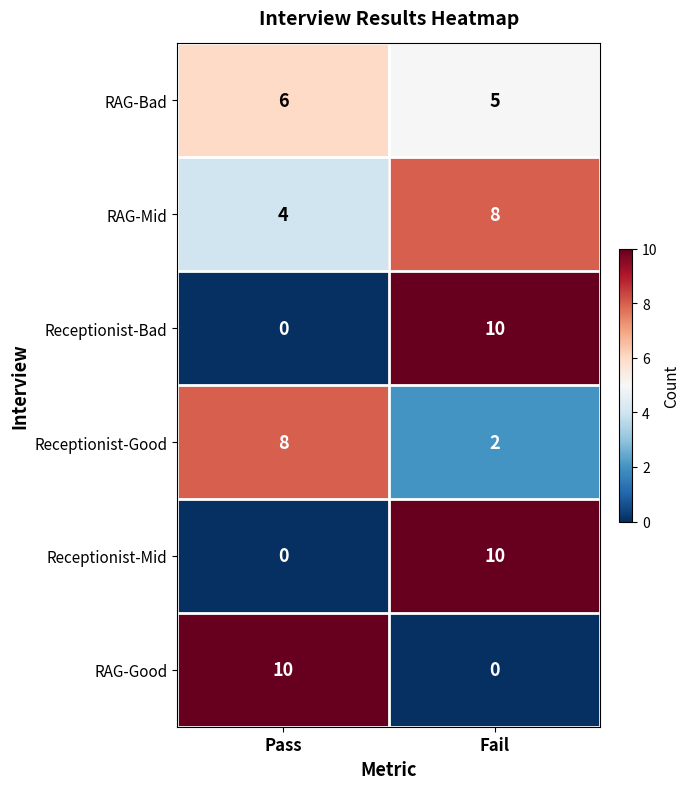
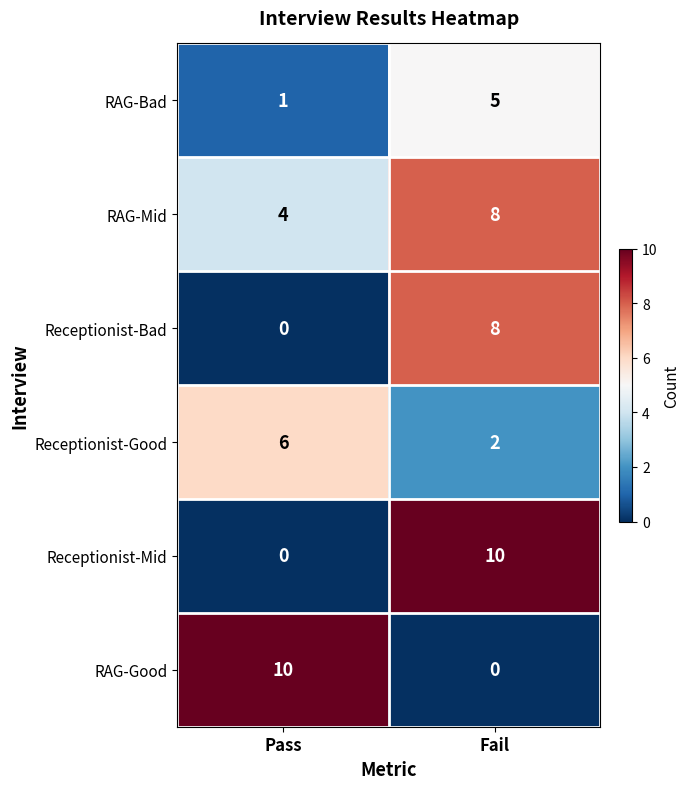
  {
    "RAG-Bad": {
-     "Pass": 6,
+     "Pass": 1,
      "Fail": 5
    },
    "RAG-Mid": {
      "Pass": 4,
      "Fail": 8
    },
    "Receptionist-Bad": {
      "Pass": 0,
-     "Fail": 10
+     "Fail": 8
    },
    "Receptionist-Good": {
-     "Pass": 8,
+     "Pass": 6,
      "Fail": 2
    },
    "Receptionist-Mid": {
      "Pass": 0,
      "Fail": 10
    },
    "RAG-Good": {
      "Pass": 10,
      "Fail": 0
    }
  }
